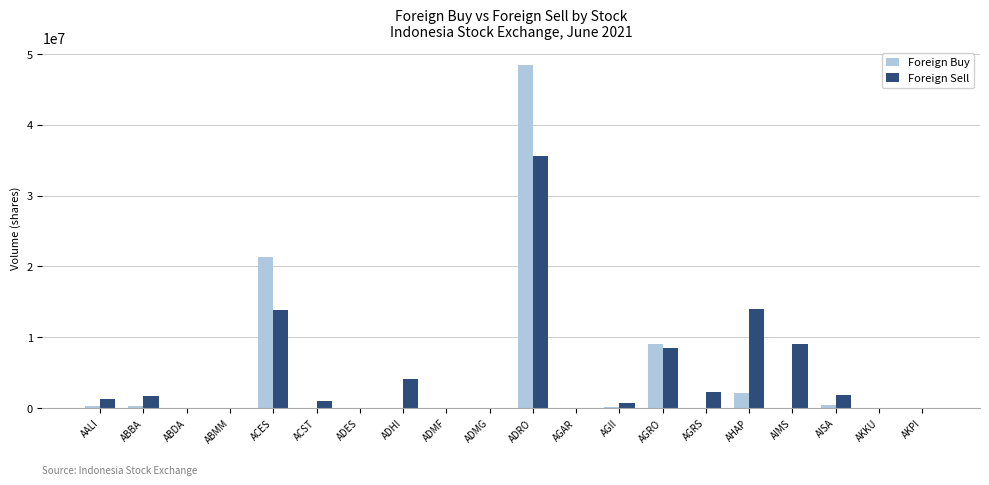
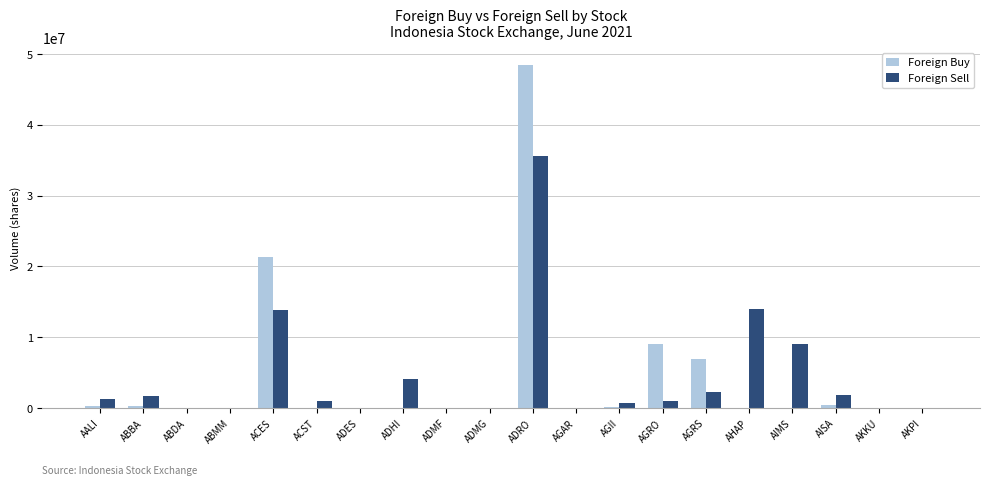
  {
    "Foreign Buy": {
      "ABDA": 0,
      "ABMM": 0,
      "ACES": 21000000,
      "ACST": 0,
      "ADES": 0,
      "ADMG": 0,
      "ADRO": 48000000,
      "AGAR": 0,
      "AGRO": 9000000,
-     "AGRS": 0,
-     "AHAP": 2000000,
+     "AGRS": 7000000,
+     "AHAP": 0,
      "AIMS": 0,
      "AISA": 0,
      "AKKU": 0,
      "AKPI": 0
    },
    "Foreign Sell": {
      "AALI": 1000000,
      "ABBA": 2000000,
      "ABDA": 0,
      "ACES": 14000000,
      "ACST": 1000000,
      "ADES": 0,
      "ADHI": 4000000,
      "ADMG": 0,
      "ADRO": 36000000,
      "AGAR": 0,
      "AGII": 1000000,
-     "AGRO": 8000000,
+     "AGRO": 1000000,
      "AGRS": 2000000,
      "AHAP": 14000000,
      "AIMS": 9000000,
      "AISA": 2000000,
      "AKKU": 0,
      "AKPI": 0
    }
  }
